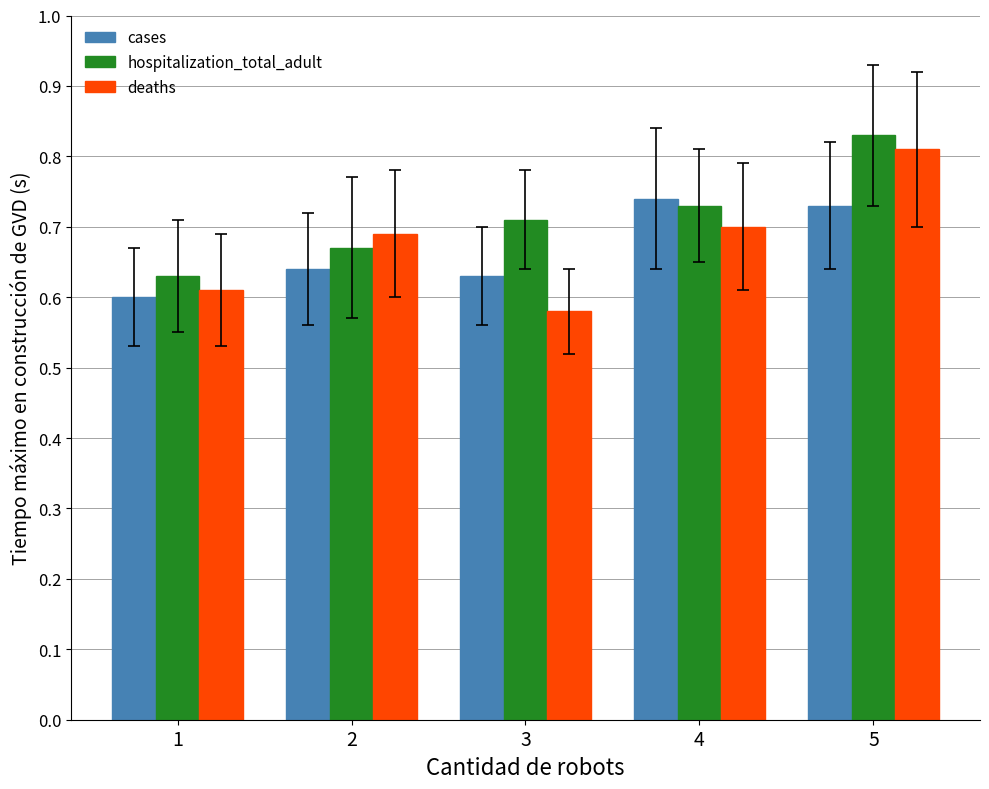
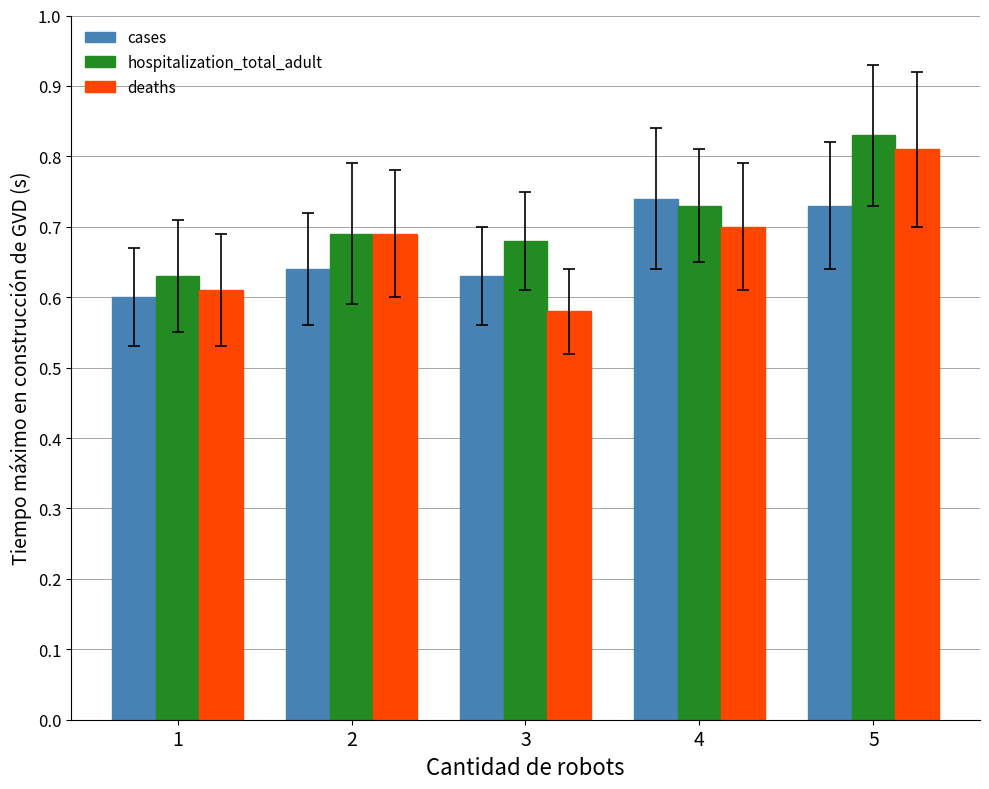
  {
    "hospitalization_total_adult": {
      "1": 0.63,
-     "2": 0.67,
-     "3": 0.71,
+     "2": 0.69,
+     "3": 0.68,
      "4": 0.73,
      "5": 0.83
    },
    "deaths": {
      "1": 0.61,
      "2": 0.69,
      "3": 0.58,
      "4": 0.70,
      "5": 0.81
    }
  }
